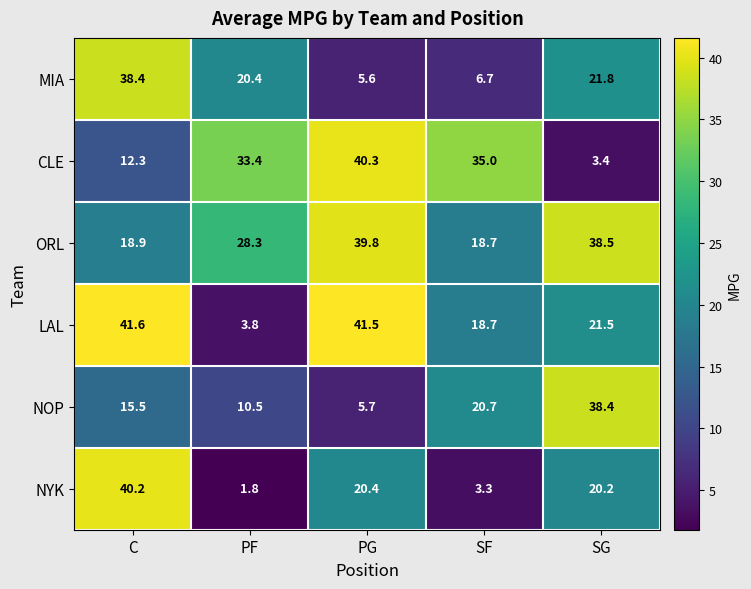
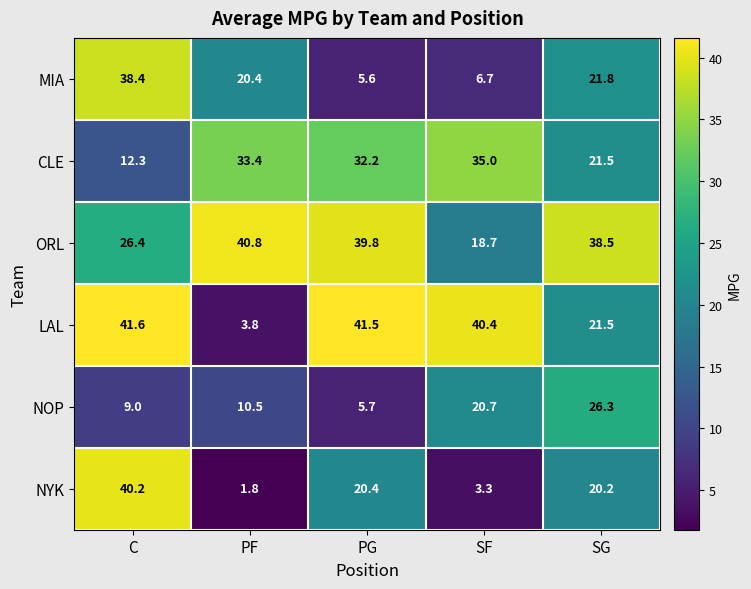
  {
    "MIA": {
      "C": 38.4,
      "PF": 20.4,
      "PG": 5.6,
      "SF": 6.7,
      "SG": 21.8
    },
    "CLE": {
      "C": 12.3,
      "PF": 33.4,
-     "PG": 40.3,
+     "PG": 32.2,
      "SF": 35.0,
-     "SG": 3.4
+     "SG": 21.5
    },
    "ORL": {
-     "C": 18.9,
-     "PF": 28.3,
+     "C": 26.4,
+     "PF": 40.8,
      "PG": 39.8,
      "SF": 18.7,
      "SG": 38.5
    },
    "LAL": {
      "C": 41.6,
      "PF": 3.8,
      "PG": 41.5,
-     "SF": 18.7,
+     "SF": 40.4,
      "SG": 21.5
    },
    "NOP": {
-     "C": 15.5,
+     "C": 9.0,
      "PF": 10.5,
      "PG": 5.7,
      "SF": 20.7,
-     "SG": 38.4
+     "SG": 26.3
    },
    "NYK": {
      "C": 40.2,
      "PF": 1.8,
      "PG": 20.4,
      "SF": 3.3,
      "SG": 20.2
    }
  }
